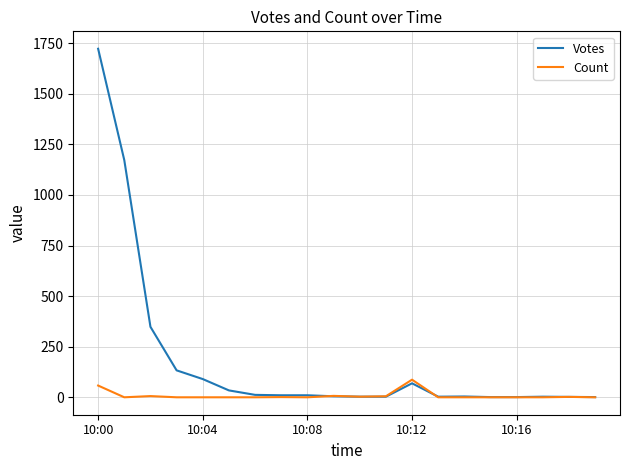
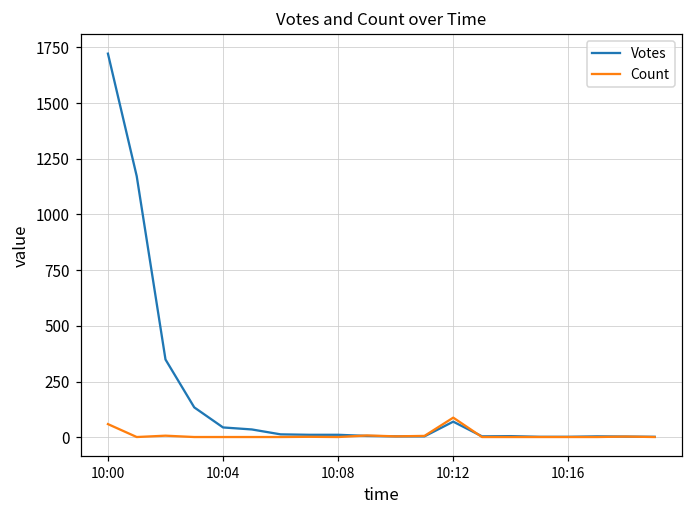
  {
    "Votes": {
      "10:00": 1720,
-     "10:04": 90,
+     "10:04": 40,
      "10:12": 70
    },
    "Count": {
      "10:00": 60,
      "10:04": 0,
      "10:12": 90
    }
  }
